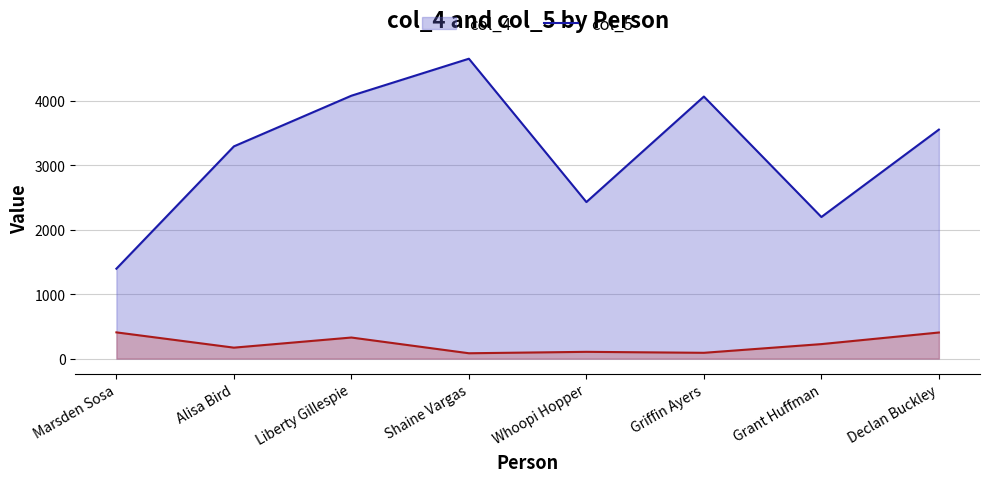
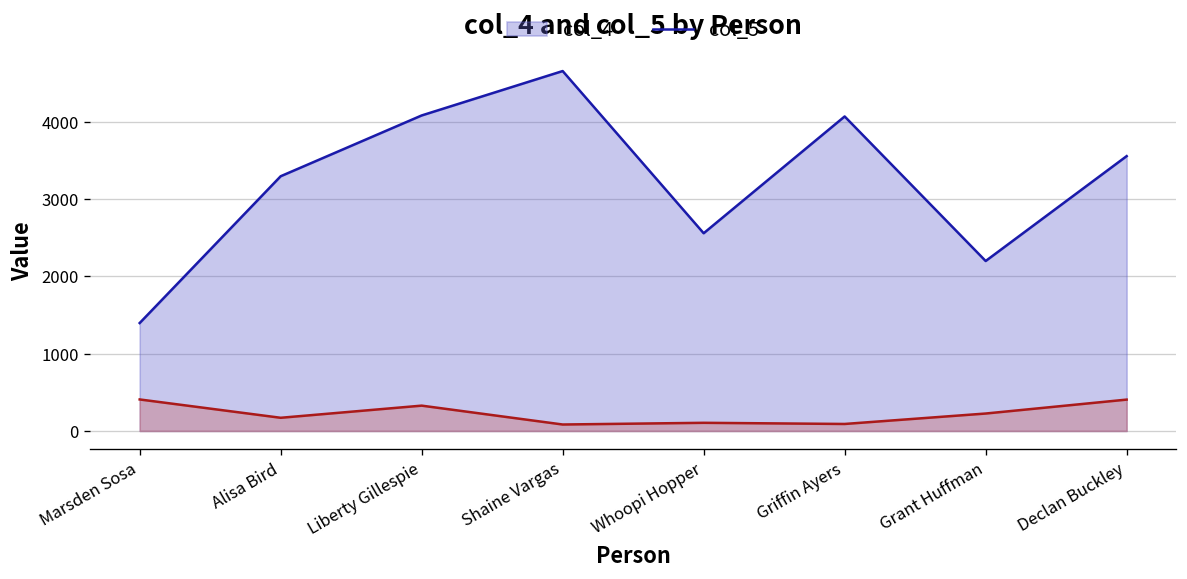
  {
    "col_4": {
      "Marsden Sosa": 1400,
      "Alisa Bird": 3300,
      "Liberty Gillespie": 4100,
      "Shaine Vargas": 4700,
-     "Whoopi Hopper": 2400,
+     "Whoopi Hopper": 2600,
      "Griffin Ayers": 4100,
      "Grant Huffman": 2200,
      "Declan Buckley": 3600
    }
  }
